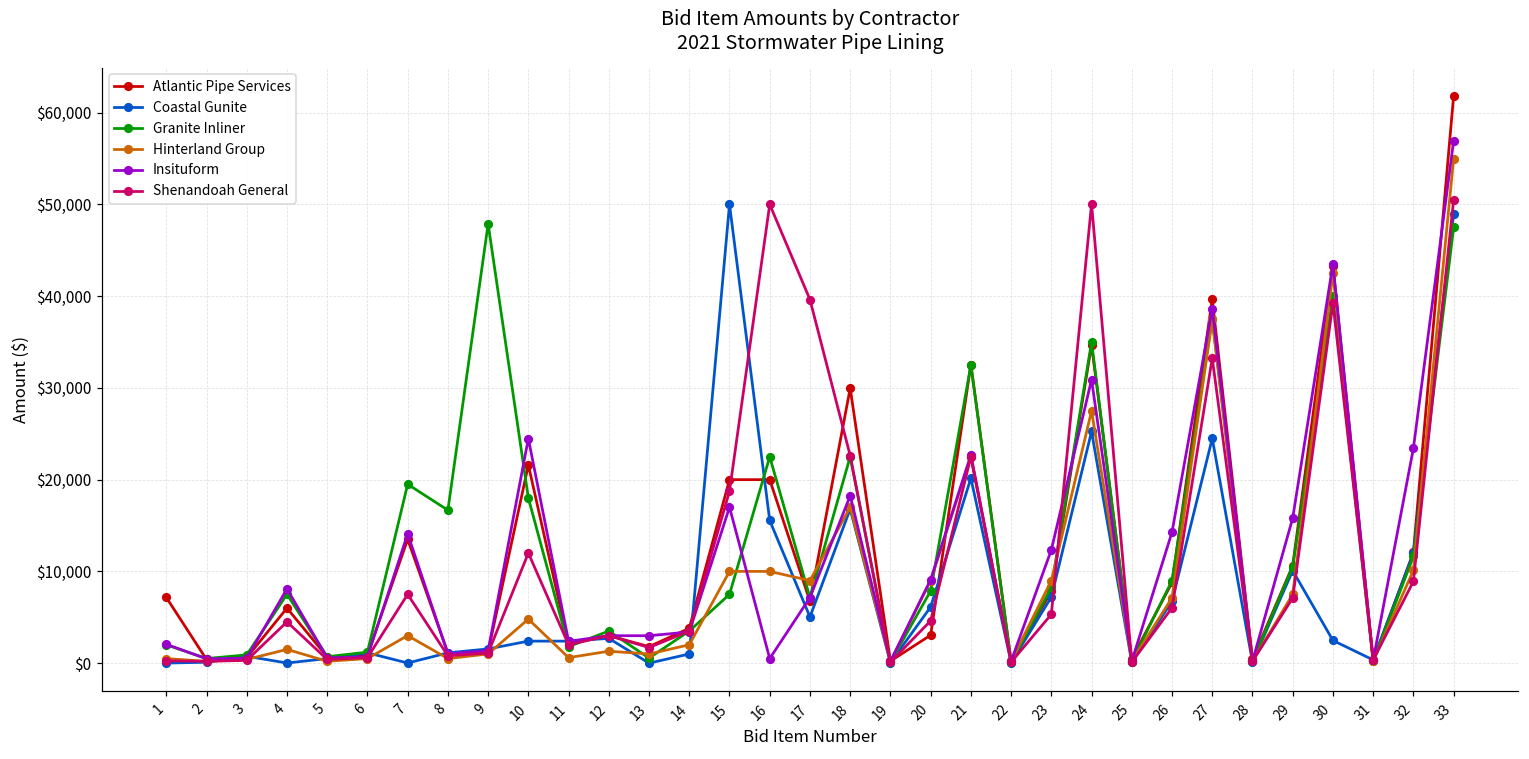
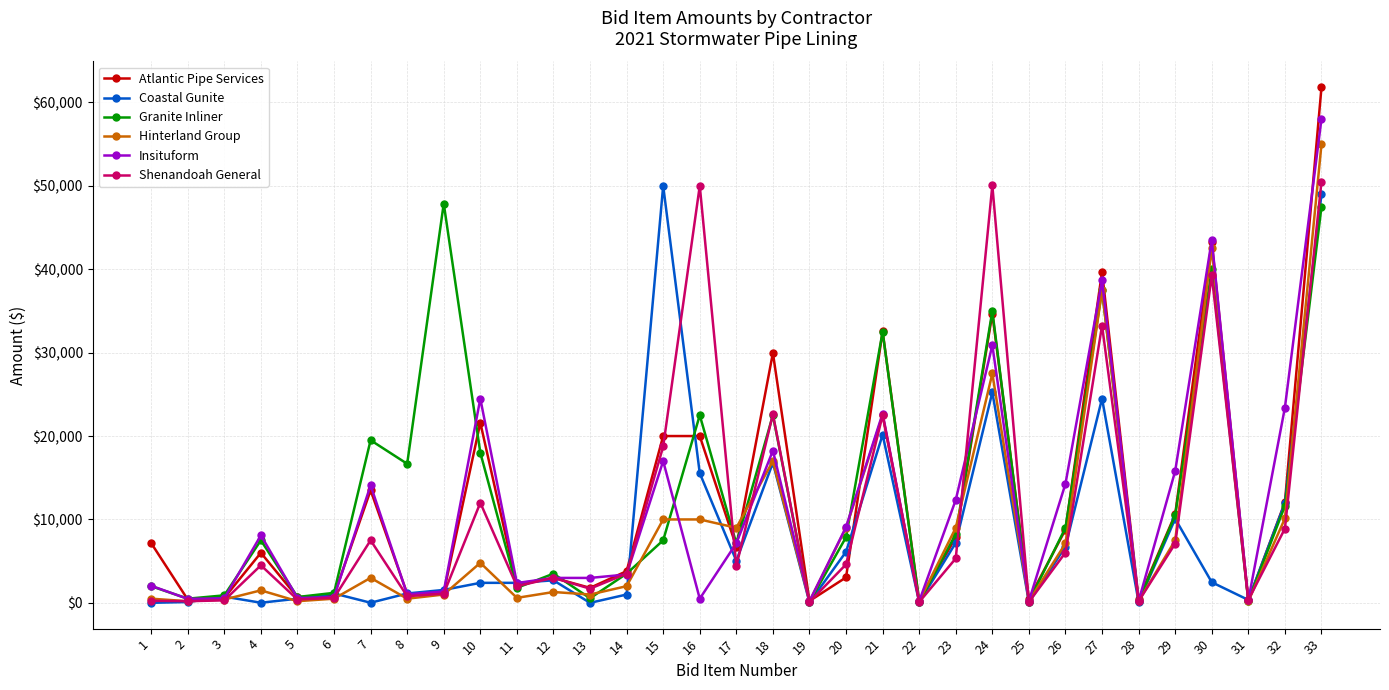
  {
    "Atlantic Pipe Services": {
      "1": "$7,000",
      "4": "$6,000",
      "7": "$14,000",
      "10": "$22,000",
      "15": "$20,000",
      "16": "$20,000",
      "17": "$7,000",
      "18": "$30,000",
      "20": "$3,000",
      "23": "$8,000",
      "24": "$35,000",
      "27": "$40,000",
      "33": "$62,000"
    },
    "Coastal Gunite": {
      "4": "$0",
      "7": "$0",
      "10": "$2,000",
      "13": "$0",
      "14": "$1,000",
      "15": "$50,000",
      "16": "$16,000",
      "17": "$5,000",
      "20": "$6,000",
      "21": "$20,000",
      "23": "$7,000",
      "24": "$25,000",
      "26": "$7,000",
      "27": "$25,000",
      "29": "$10,000",
      "30": "$2,000",
      "33": "$49,000"
    },
    "Granite Inliner": {
      "4": "$8,000",
      "7": "$20,000",
      "8": "$17,000",
      "9": "$48,000",
      "10": "$18,000",
      "12": "$4,000",
      "13": "$1,000",
      "15": "$8,000",
      "16": "$23,000",
      "20": "$8,000",
      "23": "$8,000",
      "24": "$35,000",
      "30": "$40,000",
      "32": "$12,000",
      "33": "$48,000"
    },
    "Hinterland Group": {
      "4": "$2,000",
      "7": "$3,000",
      "10": "$5,000",
      "11": "$1,000",
      "12": "$1,000",
      "13": "$1,000",
      "14": "$2,000",
      "15": "$10,000",
      "16": "$10,000",
      "17": "$9,000",
      "23": "$9,000",
      "24": "$28,000",
      "26": "$7,000",
      "29": "$8,000",
      "30": "$43,000",
      "32": "$10,000",
      "33": "$55,000"
    },
    "Insituform": {
      "4": "$8,000",
      "7": "$14,000",
      "10": "$24,000",
      "13": "$3,000",
      "15": "$17,000",
      "16": "$1,000",
      "18": "$18,000",
      "23": "$12,000",
      "24": "$31,000",
      "26": "$14,000",
      "27": "$39,000",
      "29": "$16,000",
      "32": "$23,000",
-     "33": "$57,000"
+     "33": "$58,000"
    },
    "Shenandoah General": {
      "4": "$5,000",
      "7": "$8,000",
      "10": "$12,000",
      "15": "$19,000",
      "16": "$50,000",
-     "17": "$40,000",
+     "17": "$4,000",
      "20": "$5,000",
      "23": "$5,000",
      "24": "$50,000",
      "26": "$6,000",
      "27": "$33,000",
      "29": "$7,000",
      "30": "$39,000",
      "32": "$9,000",
      "33": "$51,000"
    }
  }
